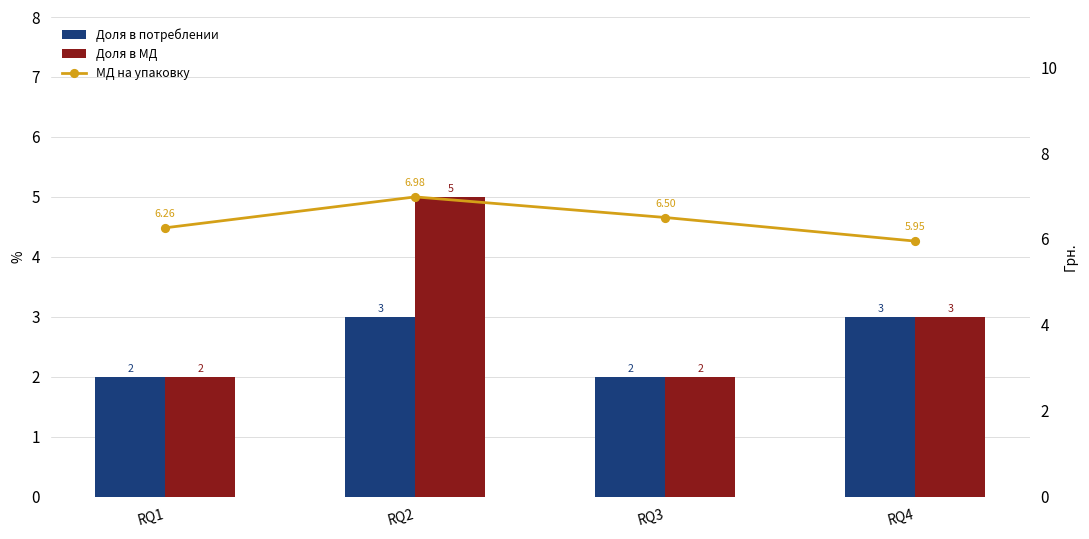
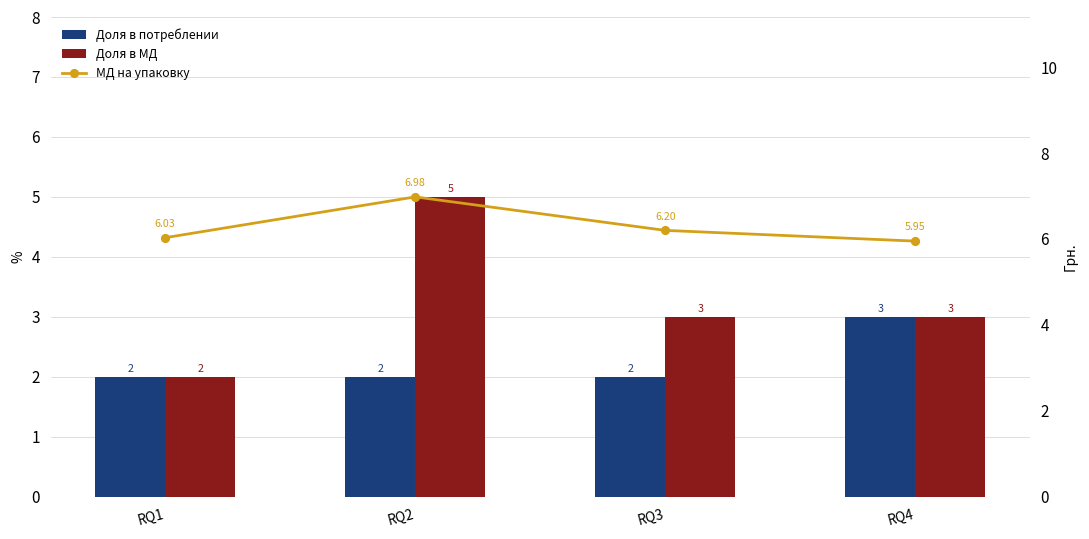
  {
    "Доля в потреблении": {
      "RQ1": 2,
-     "RQ2": 3,
+     "RQ2": 2,
      "RQ3": 2,
      "RQ4": 3
    },
    "Доля в МД": {
      "RQ1": 2,
      "RQ2": 5,
-     "RQ3": 2,
+     "RQ3": 3,
      "RQ4": 3
    },
    "МД на упаковку": {
-     "RQ1": 6.26,
+     "RQ1": 6.03,
      "RQ2": 6.98,
-     "RQ3": 6.50,
+     "RQ3": 6.20,
      "RQ4": 5.95
    }
  }
